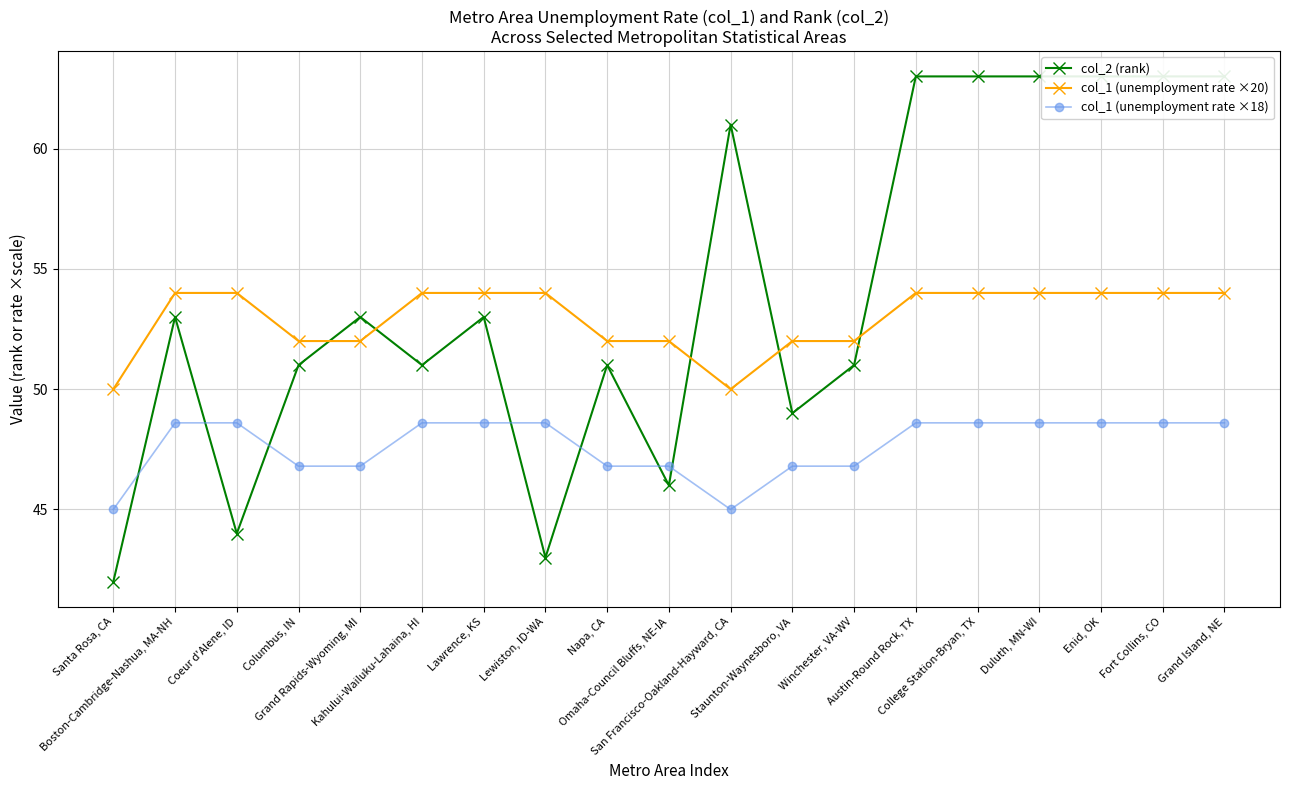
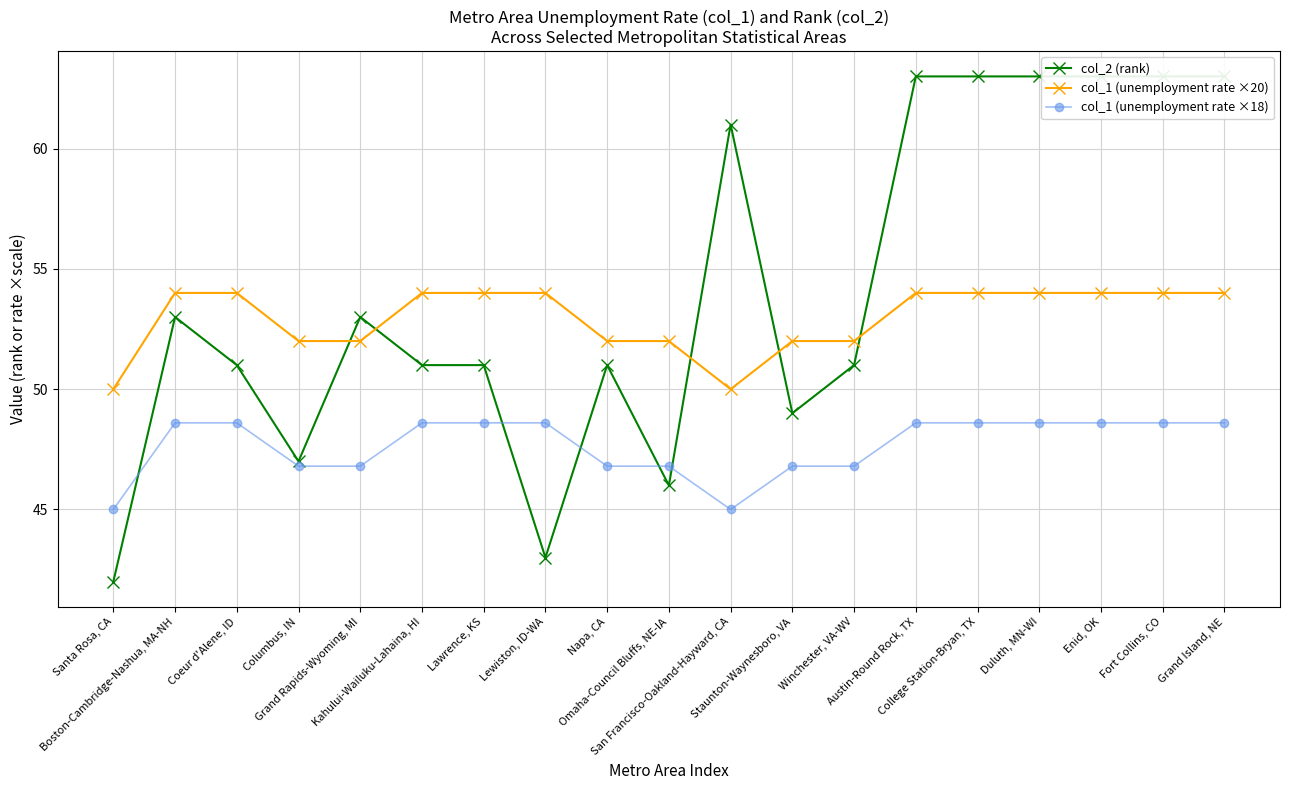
  {
    "col_2 (rank)": {
      "Santa Rosa, CA": 42,
      "Boston-Cambridge-Nashua, MA-NH": 53,
-     "Coeur d'Alene, ID": 44,
-     "Columbus, IN": 51,
+     "Coeur d'Alene, ID": 51,
+     "Columbus, IN": 47,
      "Grand Rapids-Wyoming, MI": 53,
      "Kahului-Wailuku-Lahaina, HI": 51,
-     "Lawrence, KS": 53,
+     "Lawrence, KS": 51,
      "Lewiston, ID-WA": 43,
      "Napa, CA": 51,
      "Omaha-Council Bluffs, NE-IA": 46,
      "San Francisco-Oakland-Hayward, CA": 61,
      "Staunton-Waynesboro, VA": 49,
      "Winchester, VA-WV": 51,
      "Austin-Round Rock, TX": 63,
      "College Station-Bryan, TX": 63,
      "Duluth, MN-WI": 63
    },
    "col_1 (unemployment rate ×20)": {
      "Santa Rosa, CA": 50,
      "Boston-Cambridge-Nashua, MA-NH": 54,
      "Coeur d'Alene, ID": 54,
      "Columbus, IN": 52,
      "Grand Rapids-Wyoming, MI": 52,
      "Kahului-Wailuku-Lahaina, HI": 54,
      "Lawrence, KS": 54,
      "Lewiston, ID-WA": 54,
      "Napa, CA": 52,
      "Omaha-Council Bluffs, NE-IA": 52,
      "San Francisco-Oakland-Hayward, CA": 50,
      "Staunton-Waynesboro, VA": 52,
      "Winchester, VA-WV": 52,
      "Austin-Round Rock, TX": 54,
      "College Station-Bryan, TX": 54,
      "Duluth, MN-WI": 54,
      "Enid, OK": 54,
      "Fort Collins, CO": 54,
      "Grand Island, NE": 54
    },
    "col_1 (unemployment rate ×18)": {
      "Santa Rosa, CA": 45,
      "Boston-Cambridge-Nashua, MA-NH": 48.6,
      "Coeur d'Alene, ID": 48.6,
      "Columbus, IN": 46.8,
      "Grand Rapids-Wyoming, MI": 46.8,
      "Kahului-Wailuku-Lahaina, HI": 48.6,
      "Lawrence, KS": 48.6,
      "Lewiston, ID-WA": 48.6,
      "Napa, CA": 46.8,
      "Omaha-Council Bluffs, NE-IA": 46.8,
      "San Francisco-Oakland-Hayward, CA": 45,
      "Staunton-Waynesboro, VA": 46.8,
      "Winchester, VA-WV": 46.8,
      "Austin-Round Rock, TX": 48.6,
      "College Station-Bryan, TX": 48.6,
      "Duluth, MN-WI": 48.6,
      "Enid, OK": 48.6,
      "Fort Collins, CO": 48.6,
      "Grand Island, NE": 48.6
    }
  }
